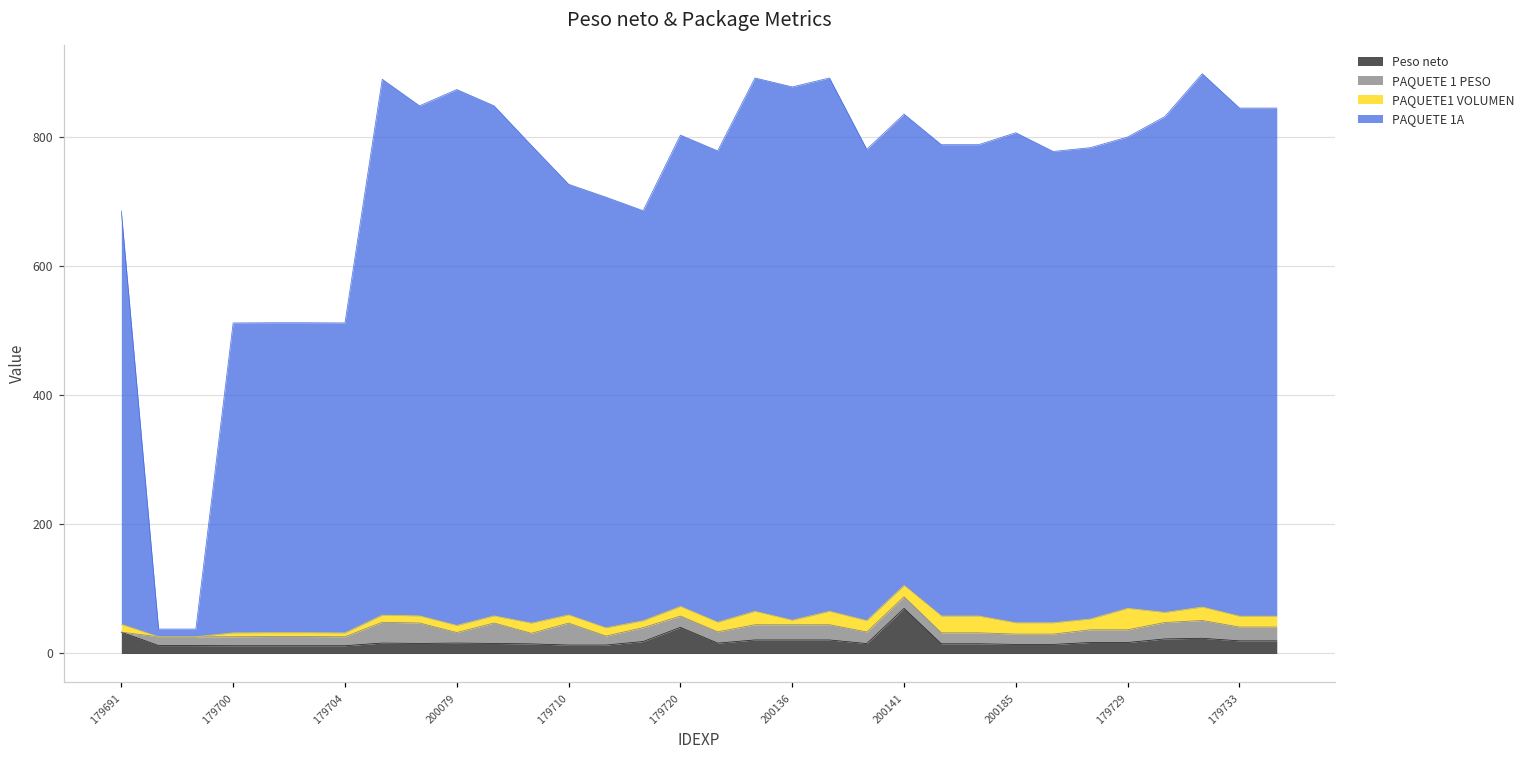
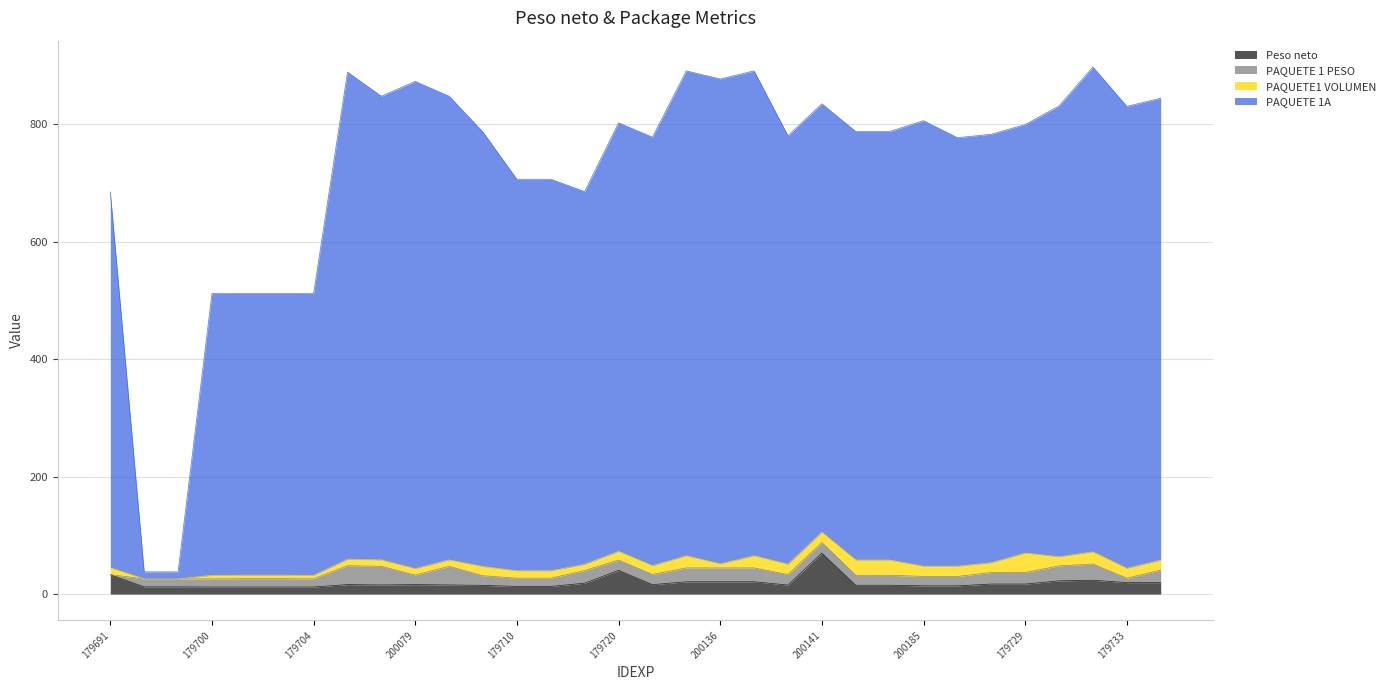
  {
    "Peso neto": {
      "179700": 10,
      "179704": 10,
      "200079": 20,
      "179710": 10,
      "179720": 40,
      "200136": 20,
      "200141": 70,
      "200185": 10,
      "179729": 20,
      "179733": 20
    },
    "PAQUETE 1 PESO": {
      "179700": 10,
      "179704": 10,
      "200079": 20,
-     "179710": 30,
+     "179710": 10,
      "179720": 20,
      "200136": 20,
      "200141": 20,
      "200185": 20,
      "179729": 20,
-     "179733": 20
+     "179733": 10
    },
    "PAQUETE1 VOLUMEN": {
      "179691": 10,
      "179700": 10,
      "179704": 10,
      "200079": 10,
      "179710": 10,
      "179720": 10,
      "200136": 10,
      "200141": 20,
      "200185": 20,
      "179729": 30,
      "179733": 20
    },
    "PAQUETE 1A": {
      "179691": 640,
      "179700": 480,
      "179704": 480,
      "200079": 830,
      "179710": 670,
      "179720": 730,
      "200136": 830,
      "200141": 730,
      "200185": 760,
      "179729": 730,
      "179733": 790
    }
  }
